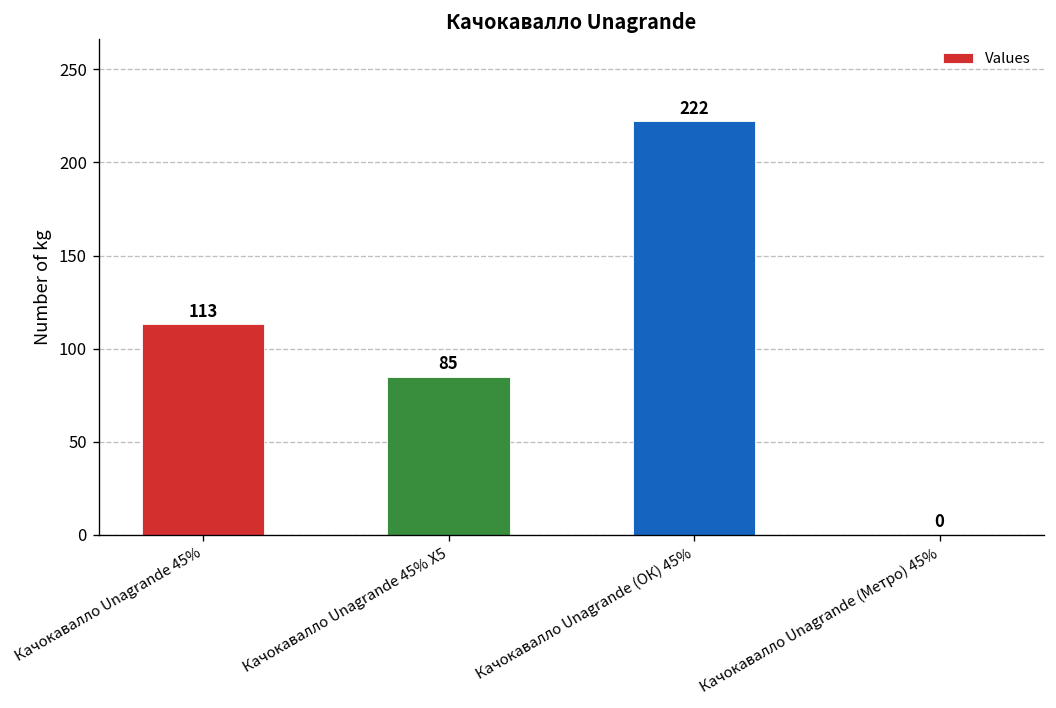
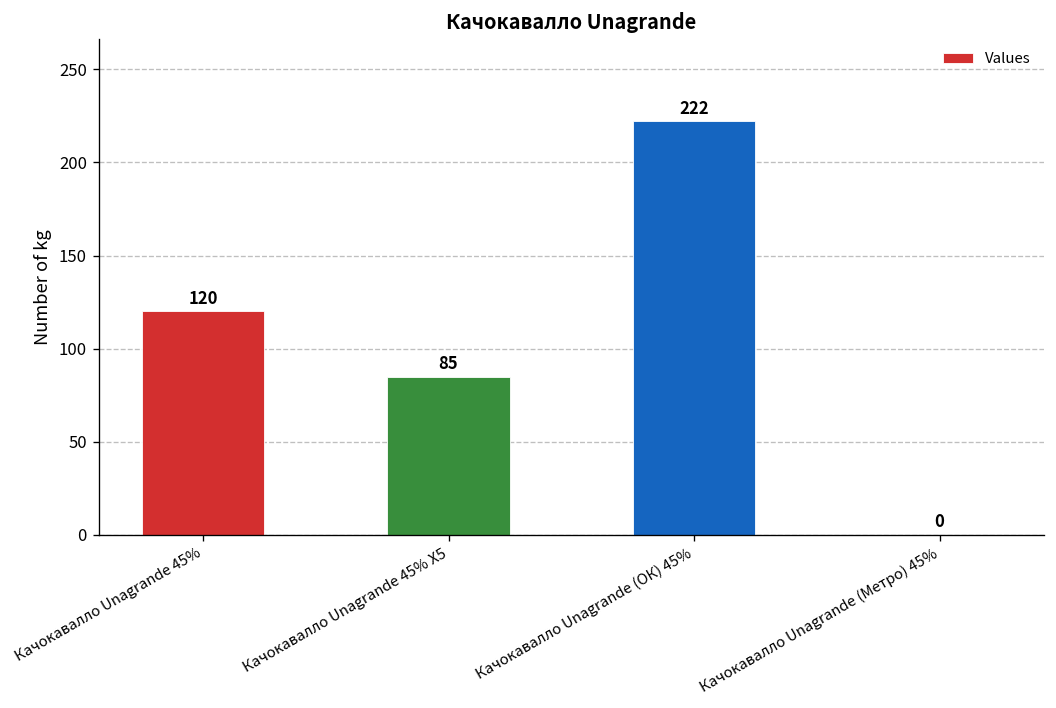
  {
-   "Качокавалло Unagrande 45%": 113,
+   "Качокавалло Unagrande 45%": 120,
    "Качокавалло Unagrande 45% Х5": 85,
    "Качокавалло Unagrande (ОК) 45%": 222,
    "Качокавалло Unagrande (Метро) 45%": 0
  }
